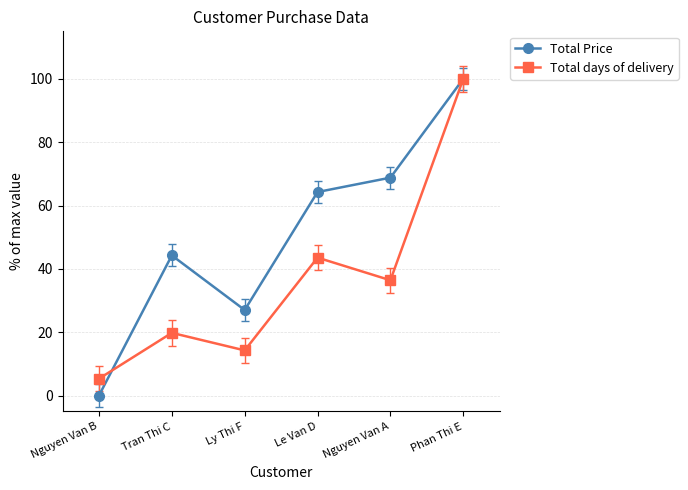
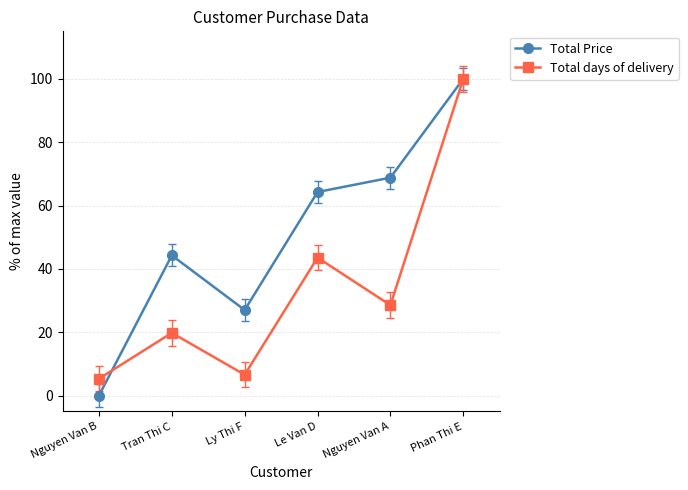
  {
    "Total days of delivery": {
      "Nguyen Van B": 5,
      "Tran Thi C": 20,
-     "Ly Thi F": 14,
+     "Ly Thi F": 7,
      "Le Van D": 44,
-     "Nguyen Van A": 36
+     "Nguyen Van A": 29
    }
  }
